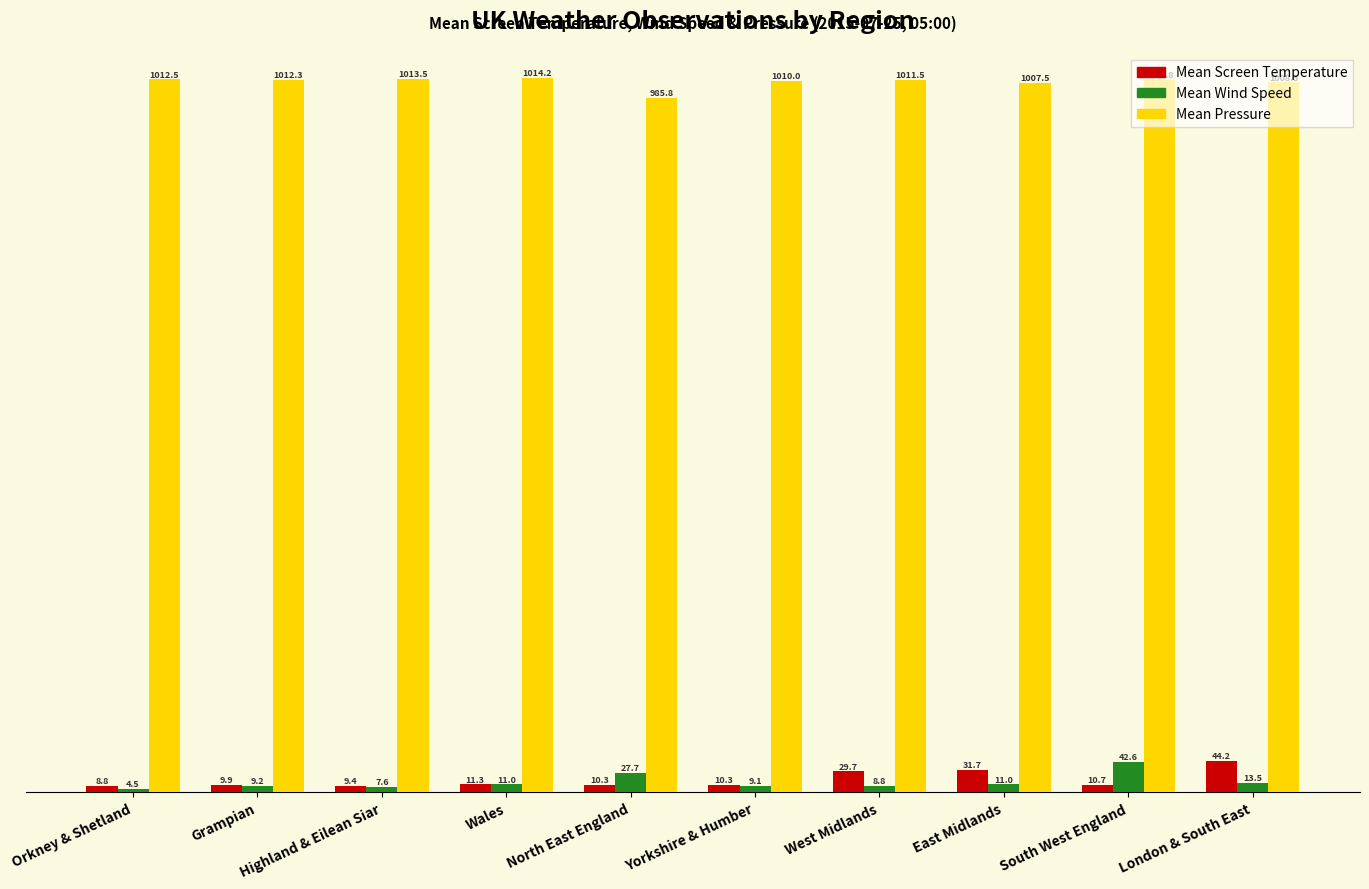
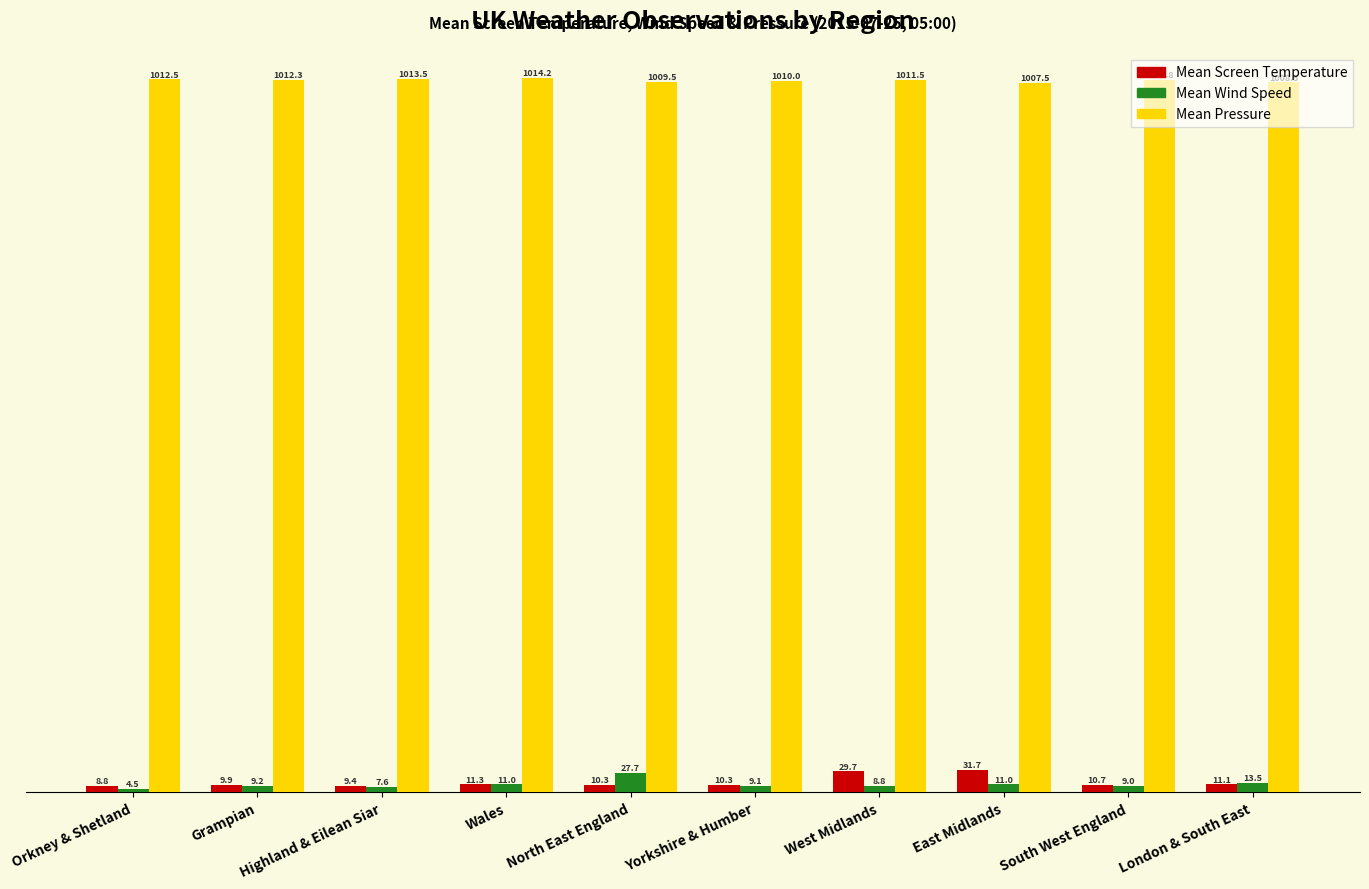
  {
    "Mean Screen Temperature": {
      "Orkney & Shetland": 8.8,
      "Grampian": 9.9,
      "Highland & Eilean Siar": 9.4,
      "Wales": 11.3,
      "North East England": 10.3,
      "Yorkshire & Humber": 10.3,
      "West Midlands": 29.7,
      "East Midlands": 31.7,
      "South West England": 10.7,
-     "London & South East": 44.2
+     "London & South East": 11.1
    },
    "Mean Wind Speed": {
      "Orkney & Shetland": 4.5,
      "Grampian": 9.2,
      "Highland & Eilean Siar": 7.6,
      "Wales": 11.0,
      "North East England": 27.7,
      "Yorkshire & Humber": 9.1,
      "West Midlands": 8.8,
      "East Midlands": 11.0,
-     "South West England": 42.6,
+     "South West England": 9.0,
      "London & South East": 13.5
    },
    "Mean Pressure": {
      "Orkney & Shetland": 1012.5,
      "Grampian": 1012.3,
      "Highland & Eilean Siar": 1013.5,
      "Wales": 1014.2,
-     "North East England": 985.8,
+     "North East England": 1009.5,
      "Yorkshire & Humber": 1010.0,
      "West Midlands": 1011.5,
      "East Midlands": 1007.5
    }
  }
